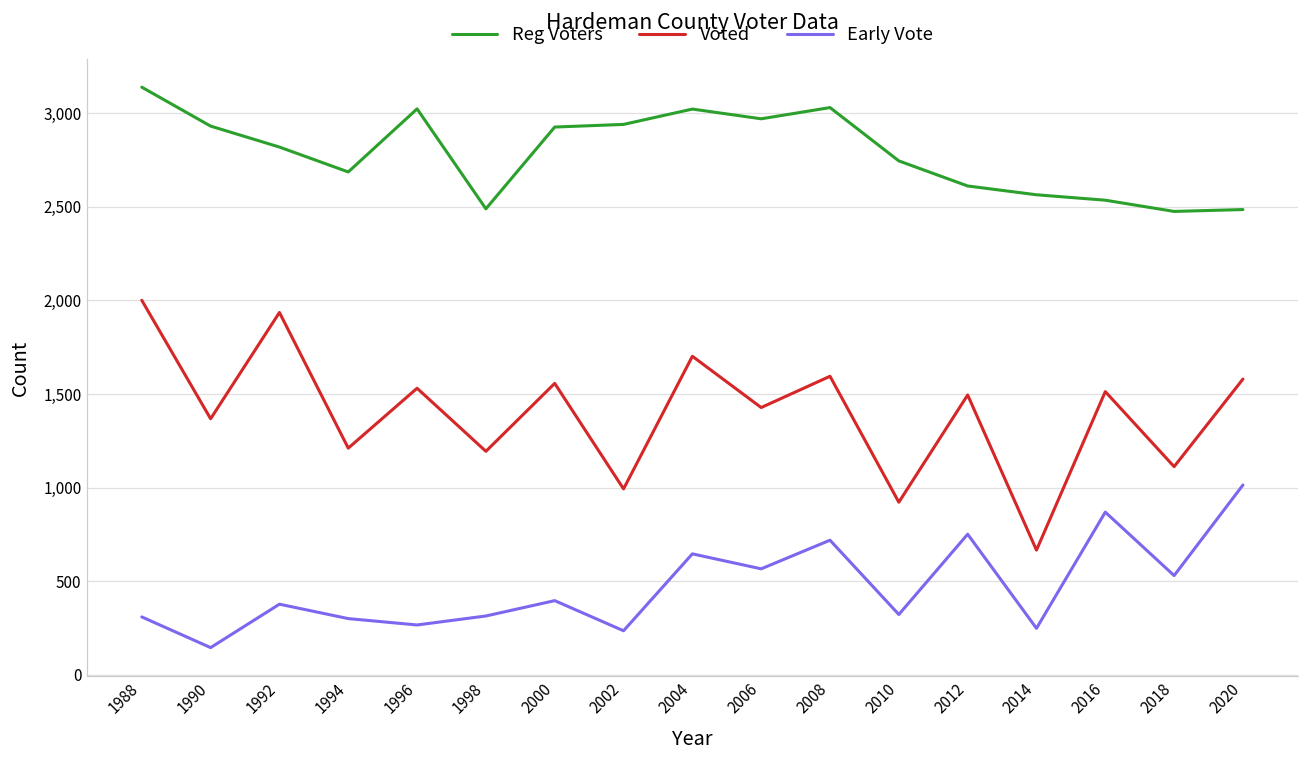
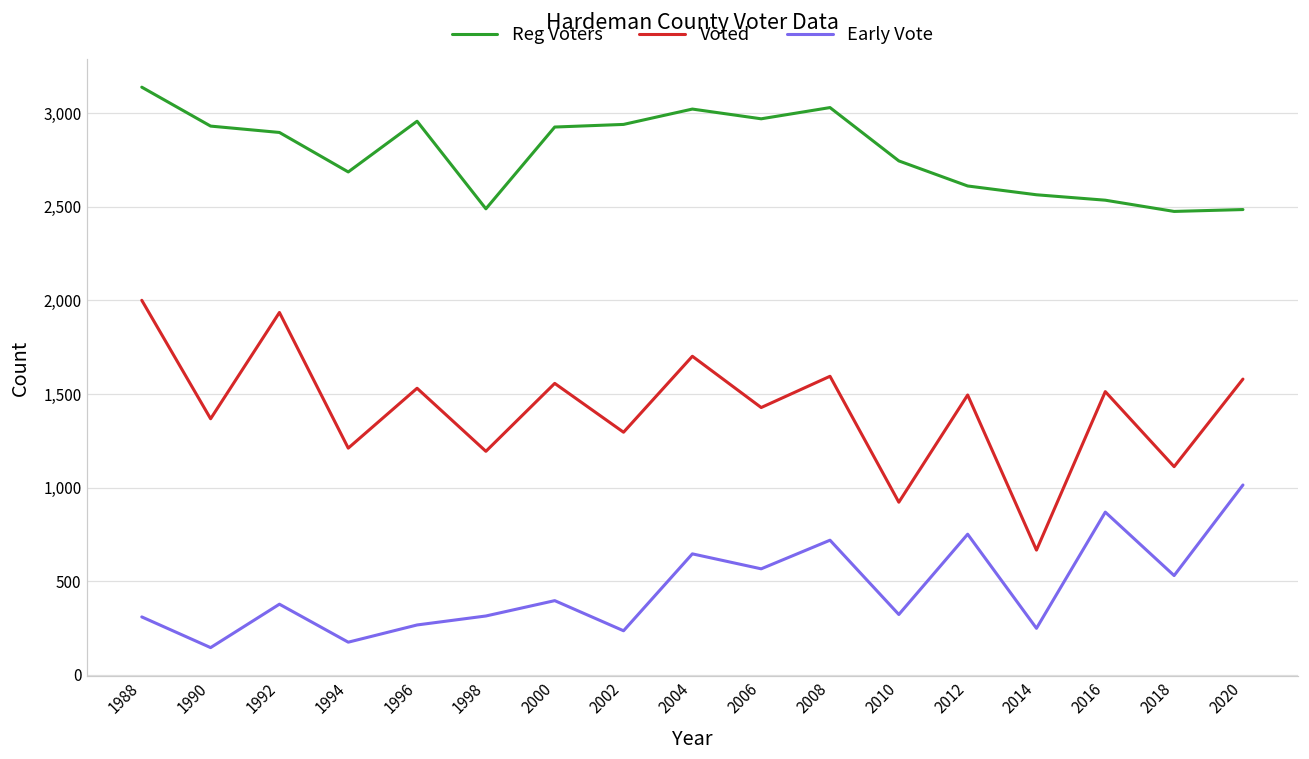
  {
    "Reg Voters": {
      "1988": "3,140",
      "1990": "2,930",
-     "1992": "2,820",
+     "1992": "2,900",
      "1994": "2,690",
-     "1996": "3,020",
+     "1996": "2,960",
      "1998": "2,490",
      "2000": "2,930",
      "2002": "2,940",
      "2004": "3,020",
      "2006": "2,970",
      "2008": "3,030",
      "2010": "2,750",
      "2012": "2,610",
      "2014": "2,570",
      "2016": "2,540",
      "2018": "2,480",
      "2020": "2,490"
    },
    "Voted": {
      "1988": "2,000",
      "1990": "1,370",
      "1992": "1,940",
      "1994": "1,210",
      "1996": "1,530",
      "1998": "1,190",
      "2000": "1,560",
-     "2002": "990",
+     "2002": "1,300",
      "2004": "1,700",
      "2006": "1,430",
      "2008": "1,600",
      "2010": "920",
      "2012": "1,500",
      "2014": "670",
      "2016": "1,510",
      "2018": "1,110",
      "2020": "1,580"
    },
    "Early Vote": {
      "1988": "310",
      "1990": "150",
      "1992": "380",
-     "1994": "300",
+     "1994": "170",
      "1996": "270",
      "1998": "310",
      "2000": "400",
      "2002": "240",
      "2004": "650",
      "2006": "570",
      "2008": "720",
      "2010": "320",
      "2012": "750",
      "2014": "250",
      "2016": "870",
      "2018": "530",
      "2020": "1,010"
    }
  }
